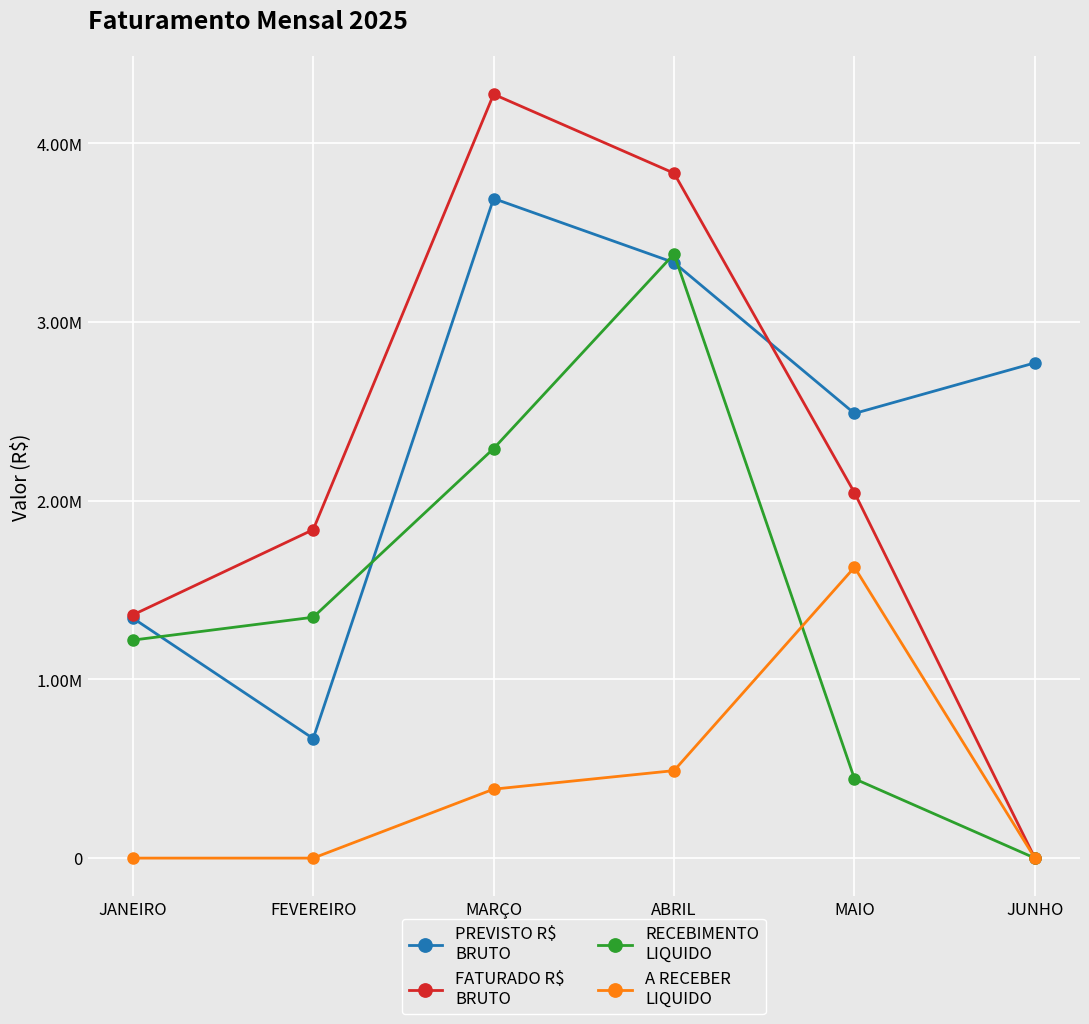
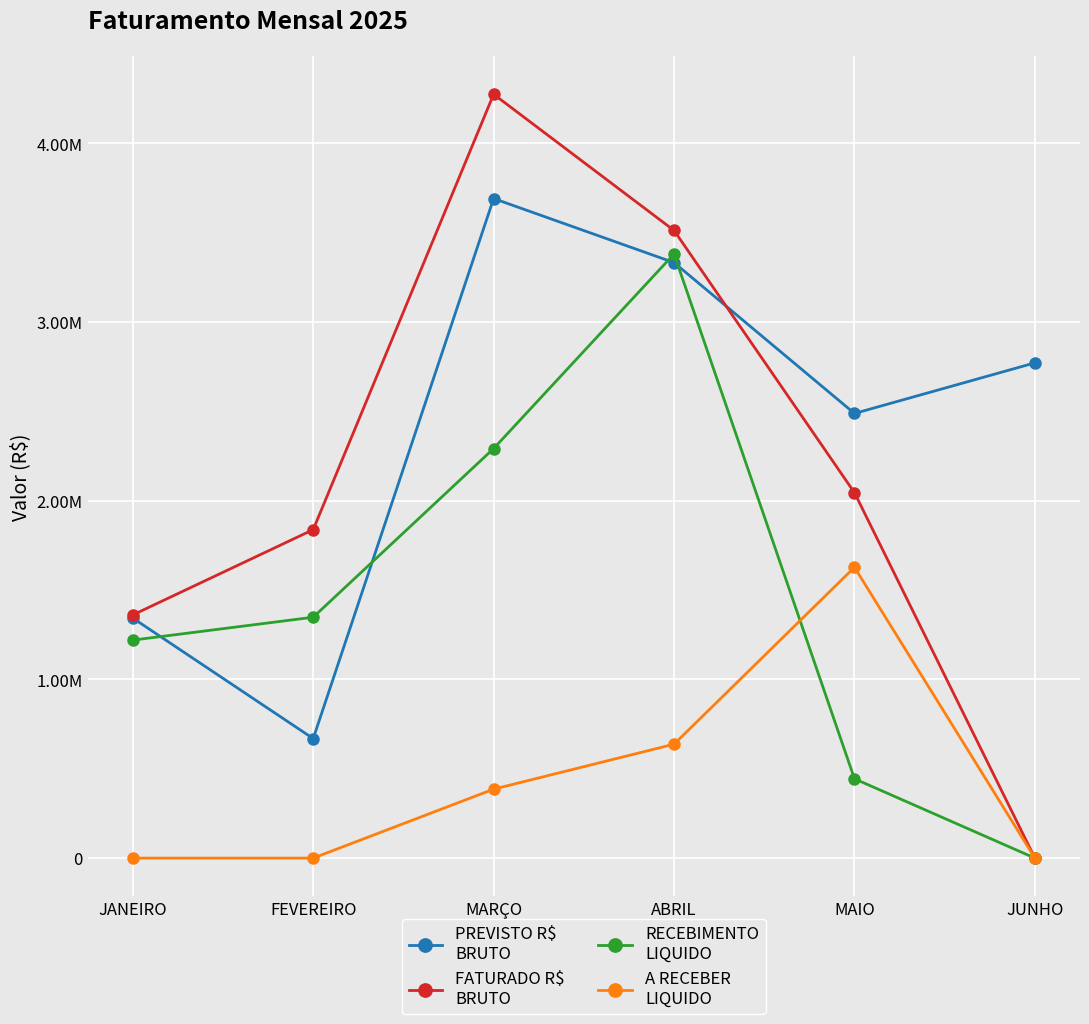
  {
    "PREVISTO R$ BRUTO": {
      "JANEIRO": 1340000,
      "FEVEREIRO": 670000,
      "MARÇO": 3690000,
      "ABRIL": 3330000,
      "MAIO": 2490000,
      "JUNHO": 2770000
    },
    "FATURADO R$ BRUTO": {
      "JANEIRO": 1360000,
      "FEVEREIRO": 1840000,
      "MARÇO": 4270000,
-     "ABRIL": 3830000,
+     "ABRIL": 3510000,
      "MAIO": 2050000
    },
    "RECEBIMENTO LIQUIDO": {
      "JANEIRO": 1220000,
      "FEVEREIRO": 1350000,
      "MARÇO": 2290000,
      "ABRIL": 3380000,
      "MAIO": 440000
    },
    "A RECEBER LIQUIDO": {
      "JANEIRO": 0,
      "FEVEREIRO": 0,
      "MARÇO": 390000,
-     "ABRIL": 490000,
+     "ABRIL": 640000,
      "MAIO": 1630000
    }
  }
